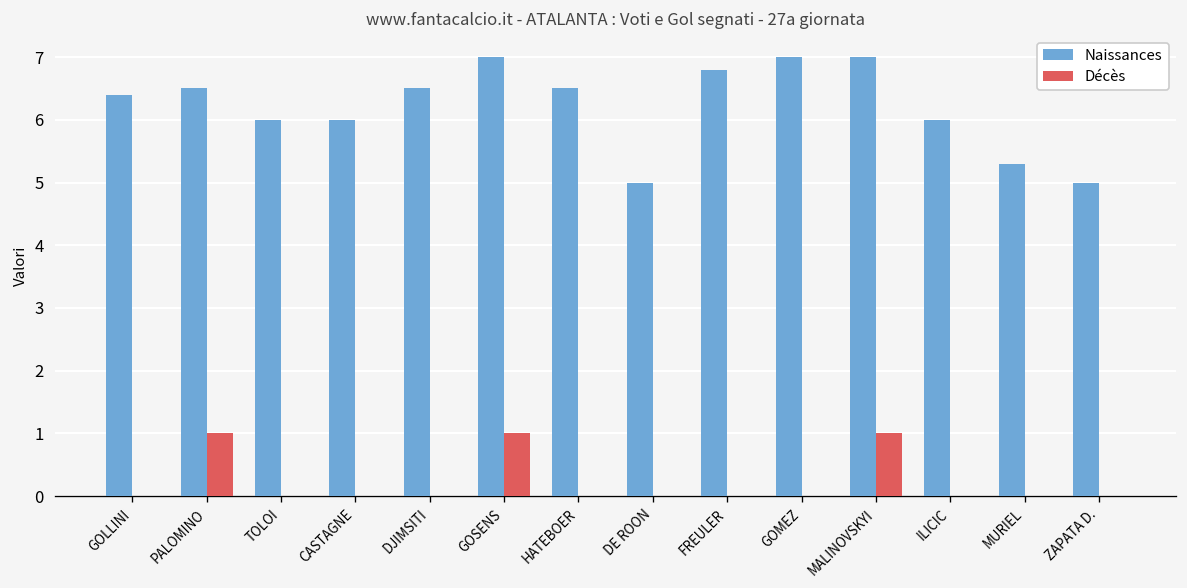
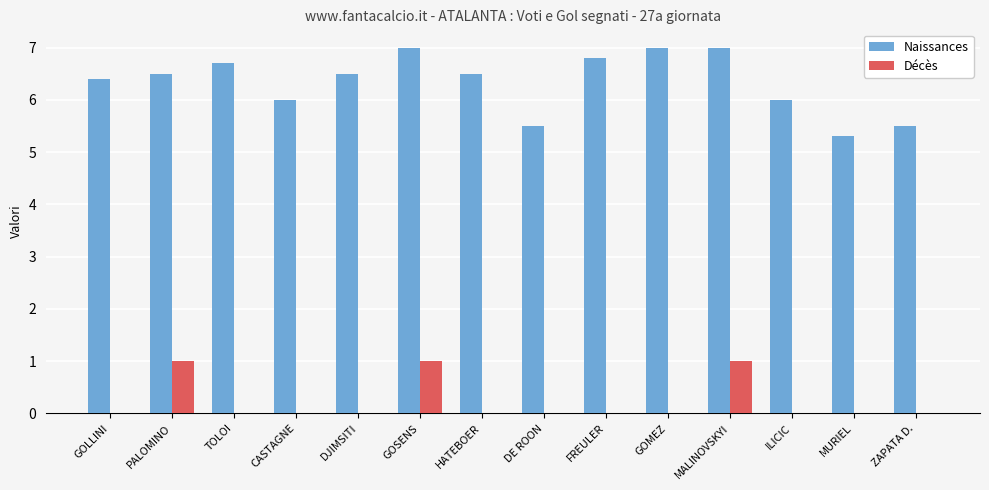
  {
    "Naissances": {
      "GOLLINI": 6.4,
      "PALOMINO": 6.5,
-     "TOLOI": 6.0,
+     "TOLOI": 6.7,
      "CASTAGNE": 6.0,
      "DJIMSITI": 6.5,
      "GOSENS": 7.0,
      "HATEBOER": 6.5,
-     "DE ROON": 5.0,
+     "DE ROON": 5.5,
      "FREULER": 6.8,
      "GOMEZ": 7.0,
      "MALINOVSKYI": 7.0,
      "ILICIC": 6.0,
      "MURIEL": 5.3,
-     "ZAPATA D.": 5.0
+     "ZAPATA D.": 5.5
    },
    "Décès": {
      "GOLLINI": 0.0,
      "PALOMINO": 1.0,
      "TOLOI": 0.0,
      "CASTAGNE": 0.0,
      "DJIMSITI": 0.0,
      "GOSENS": 1.0,
      "HATEBOER": 0.0,
      "DE ROON": 0.0,
      "FREULER": 0.0,
      "GOMEZ": 0.0,
      "MALINOVSKYI": 1.0,
      "ILICIC": 0.0,
      "MURIEL": 0.0,
      "ZAPATA D.": 0.0
    }
  }
